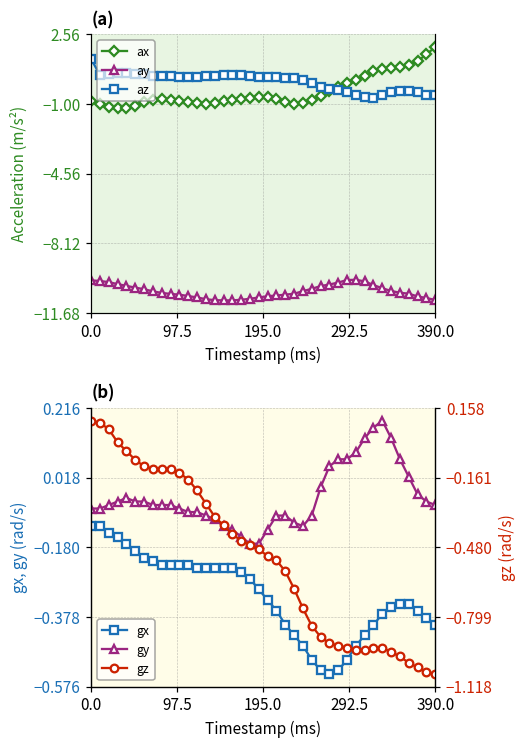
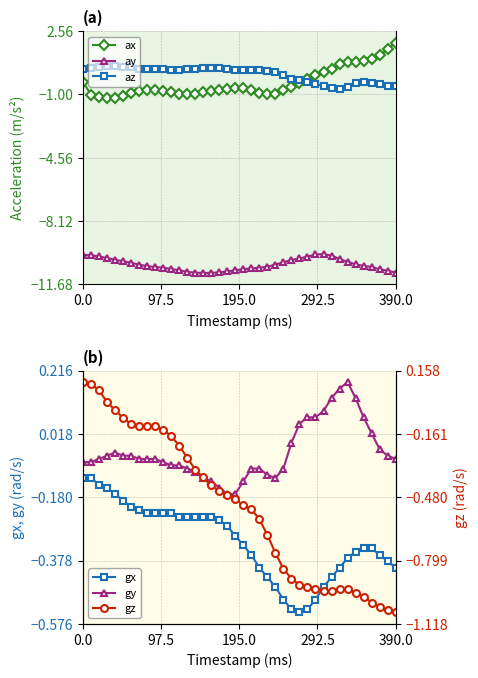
  {
    "(a)": {
      "ax": {
-       "0.0": -0.8,
+       "0.0": -0.3,
        "390.0": 1.9
      },
      "ay": {
        "0.0": -10.0,
        "390.0": -11.0
      },
      "az": {
-       "0.0": 1.3,
+       "0.0": 0.4,
        "390.0": -0.6
      }
    }
  }
